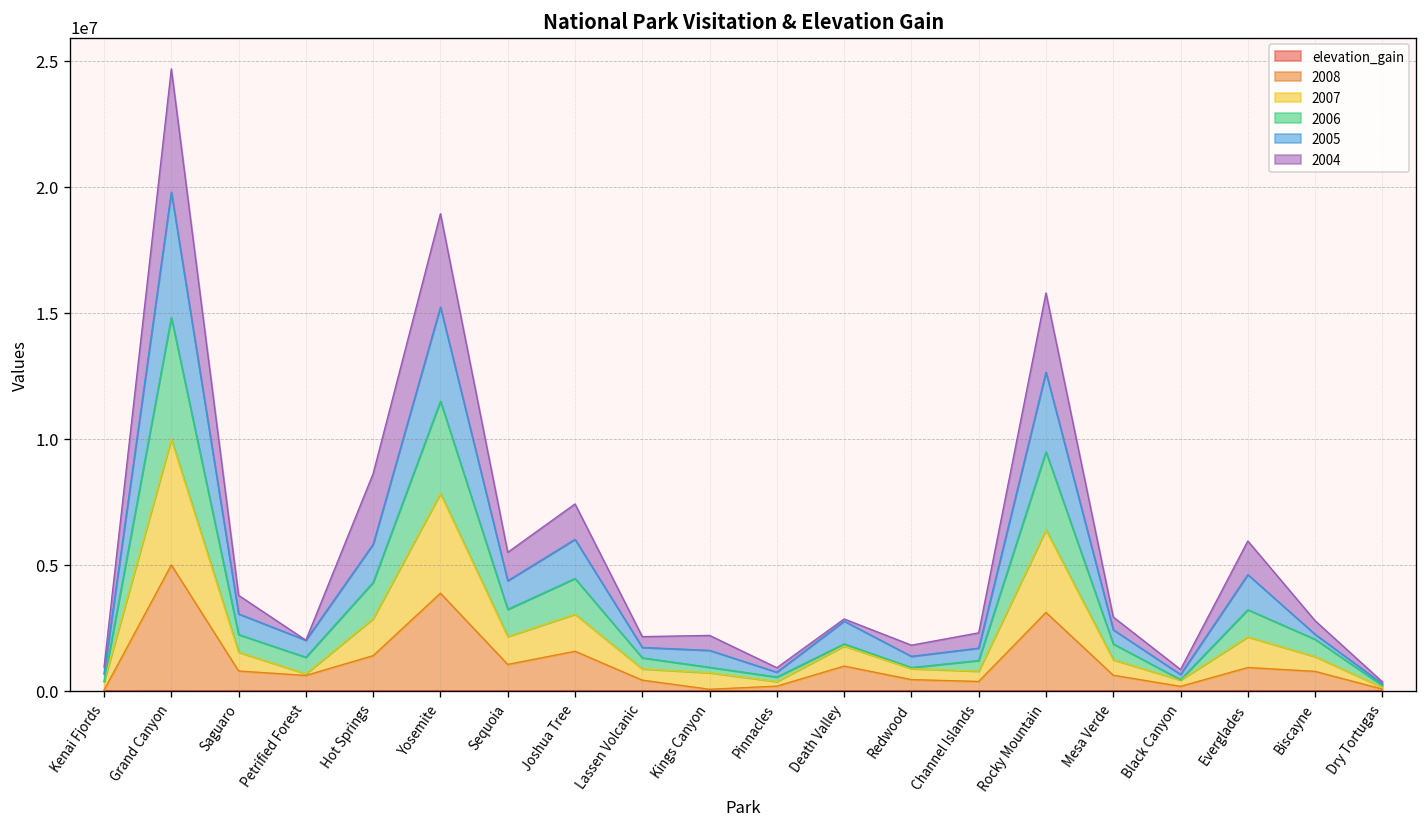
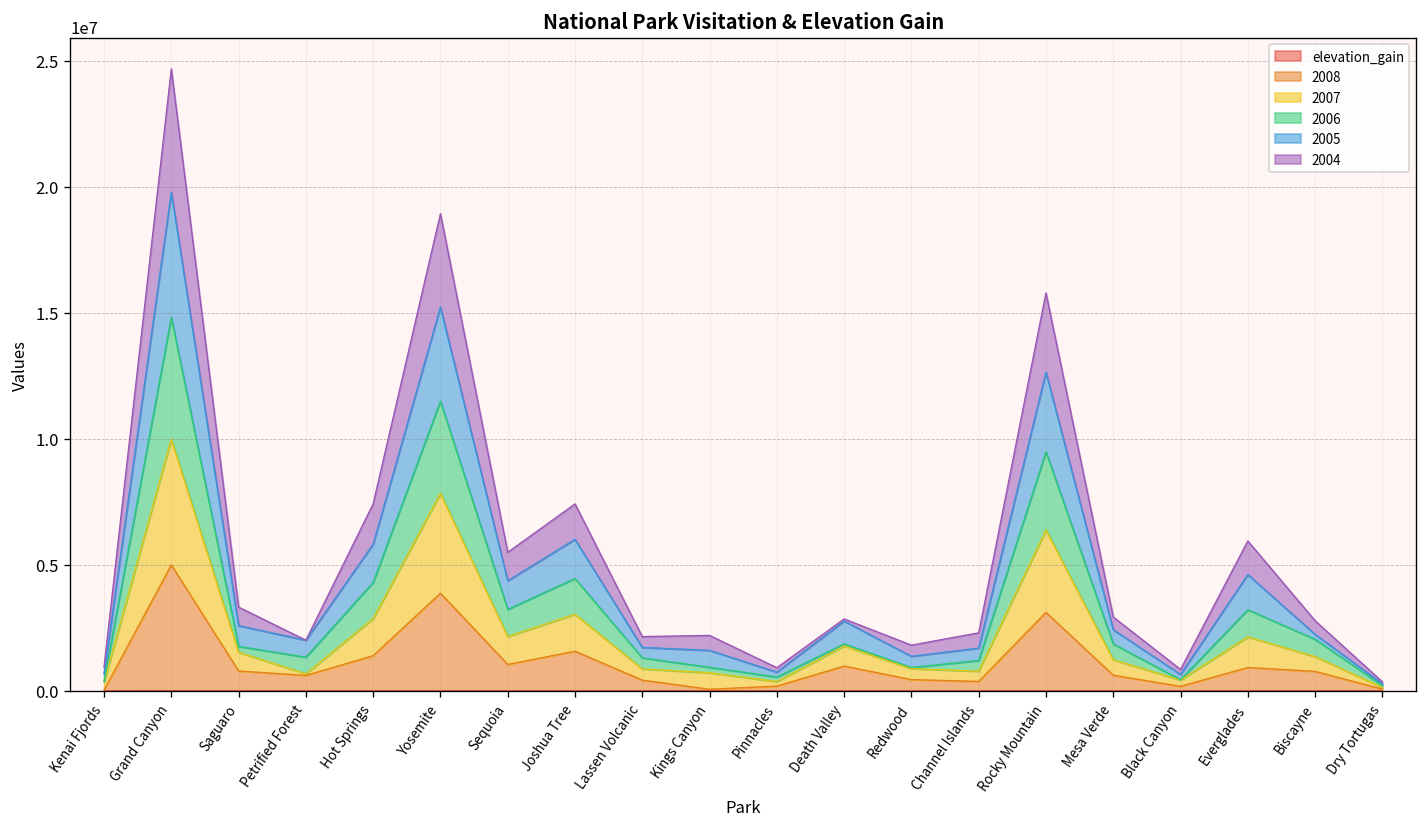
  {
    "2007": {
      "Grand Canyon": 5000000,
      "Saguaro": 700000,
      "Hot Springs": 1500000,
      "Yosemite": 4000000,
      "Sequoia": 1100000,
      "Joshua Tree": 1500000,
      "Lassen Volcanic": 400000,
      "Kings Canyon": 700000,
      "Pinnacles": 200000,
      "Channel Islands": 400000,
      "Rocky Mountain": 3300000,
      "Mesa Verde": 600000,
      "Everglades": 1200000,
      "Biscayne": 600000
    },
    "2006": {
      "Grand Canyon": 4800000,
-     "Saguaro": 700000,
+     "Saguaro": 200000,
      "Petrified Forest": 700000,
      "Hot Springs": 1400000,
      "Yosemite": 3700000,
      "Sequoia": 1100000,
      "Joshua Tree": 1400000,
      "Lassen Volcanic": 400000,
      "Kings Canyon": 200000,
      "Pinnacles": 200000,
      "Channel Islands": 400000,
      "Rocky Mountain": 3100000,
      "Mesa Verde": 600000,
      "Everglades": 1100000,
      "Biscayne": 700000
    },
    "2005": {
      "Kenai Fjords": 300000,
      "Grand Canyon": 5000000,
      "Saguaro": 800000,
      "Hot Springs": 1500000,
      "Yosemite": 3700000,
      "Sequoia": 1100000,
      "Joshua Tree": 1600000,
      "Lassen Volcanic": 400000,
      "Kings Canyon": 700000,
      "Pinnacles": 200000,
      "Redwood": 400000,
      "Channel Islands": 500000,
      "Rocky Mountain": 3200000,
      "Mesa Verde": 600000,
      "Black Canyon": 200000,
      "Everglades": 1400000,
      "Biscayne": 200000
    },
    "2004": {
      "Kenai Fjords": 300000,
      "Grand Canyon": 4900000,
      "Saguaro": 700000,
-     "Hot Springs": 2800000,
+     "Hot Springs": 1600000,
      "Yosemite": 3700000,
      "Sequoia": 1100000,
      "Joshua Tree": 1400000,
      "Lassen Volcanic": 400000,
      "Kings Canyon": 600000,
      "Pinnacles": 200000,
      "Redwood": 400000,
      "Channel Islands": 600000,
      "Rocky Mountain": 3100000,
      "Mesa Verde": 500000,
      "Black Canyon": 200000,
      "Everglades": 1300000,
      "Biscayne": 500000
    }
  }
